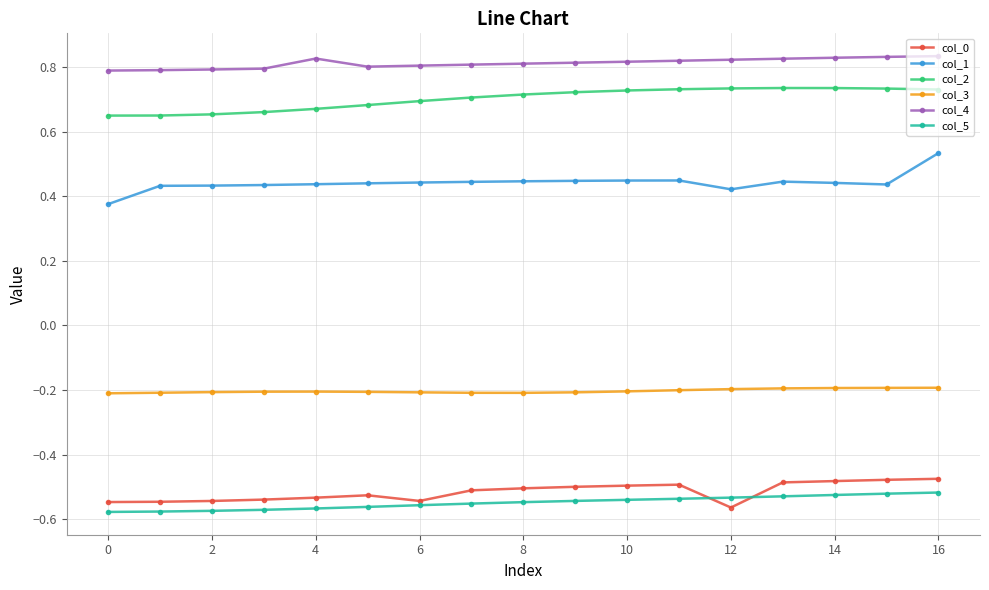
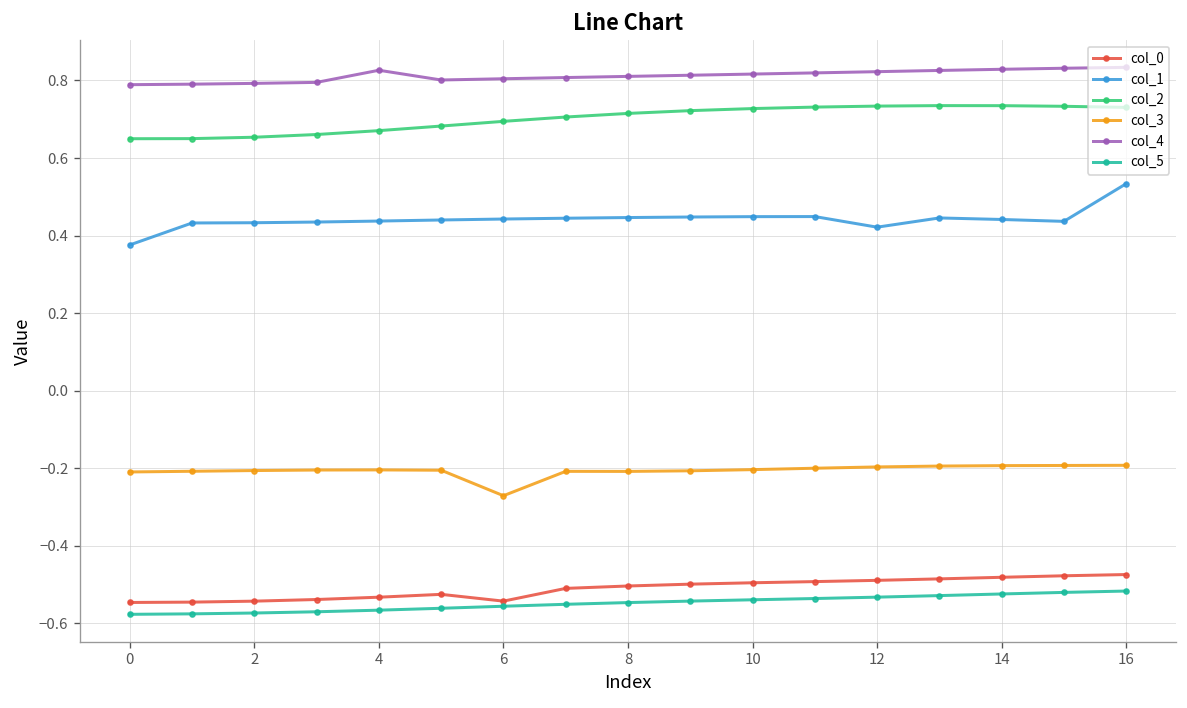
  {
    "col_0": {
      "0": -0.55,
      "2": -0.54,
      "4": -0.53,
      "6": -0.54,
      "8": -0.50,
      "10": -0.50,
-     "12": -0.56,
+     "12": -0.49,
      "14": -0.48,
      "16": -0.47
    },
    "col_1": {
      "0": 0.38,
      "2": 0.43,
      "4": 0.44,
      "6": 0.44,
      "8": 0.45,
      "10": 0.45,
      "12": 0.42,
      "14": 0.44,
      "16": 0.53
    },
    "col_3": {
      "0": -0.21,
      "2": -0.21,
      "4": -0.20,
-     "6": -0.21,
+     "6": -0.27,
      "8": -0.21,
      "10": -0.20,
      "12": -0.20,
      "14": -0.19,
      "16": -0.19
    },
    "col_4": {
      "0": 0.79,
      "2": 0.79,
      "4": 0.83,
      "6": 0.80,
      "8": 0.81,
      "10": 0.82,
      "12": 0.82,
      "14": 0.83
    }
  }
